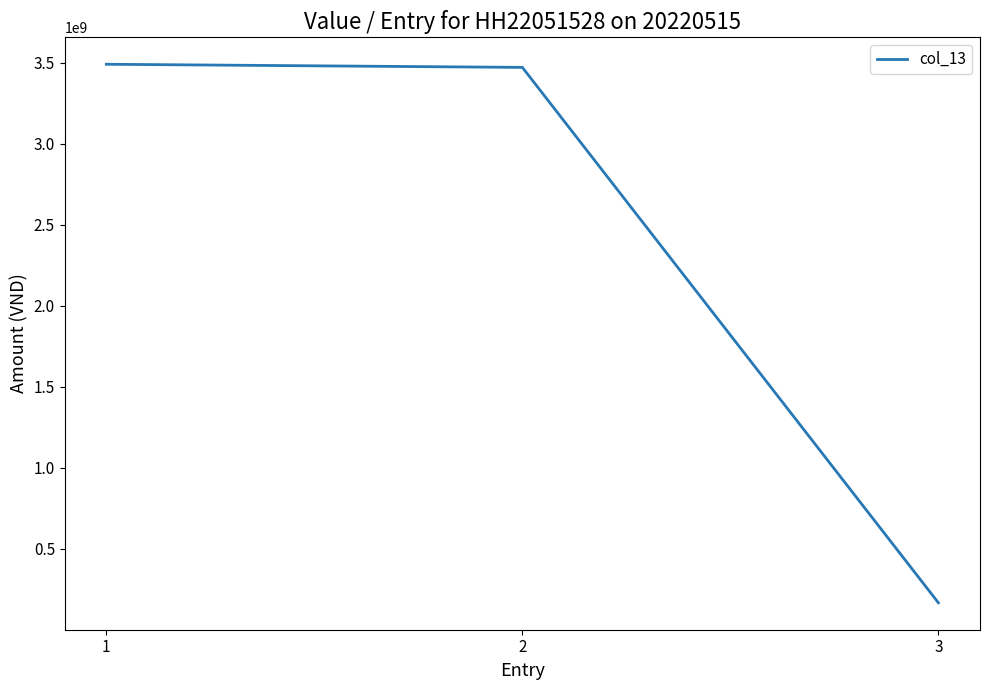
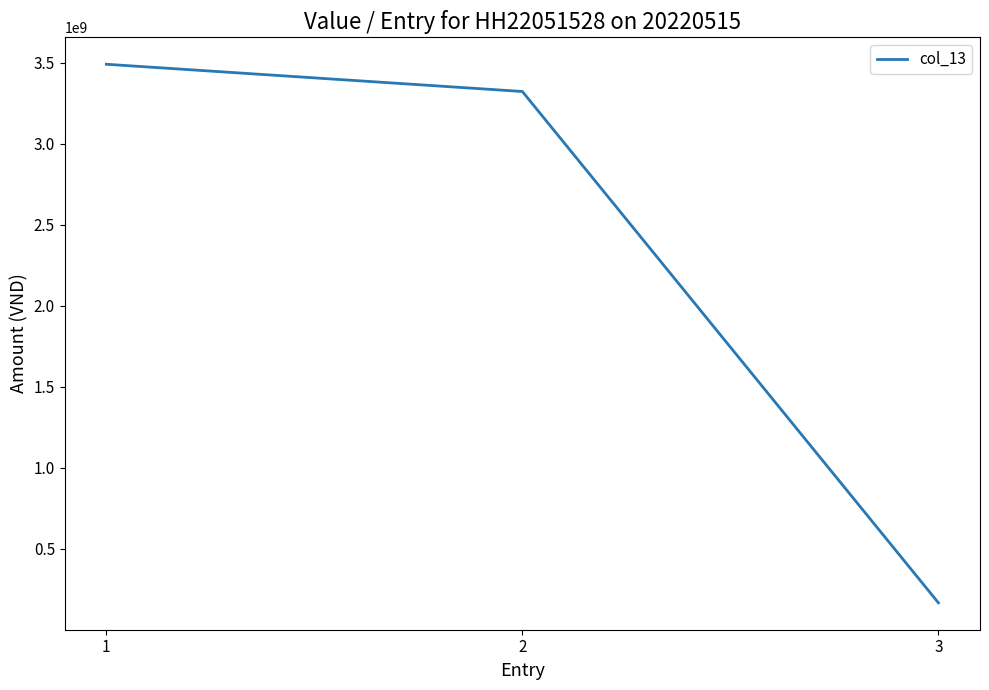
  {
    "1": 3490000000,
-   "2": 3470000000,
+   "2": 3320000000,
    "3": 170000000
  }
